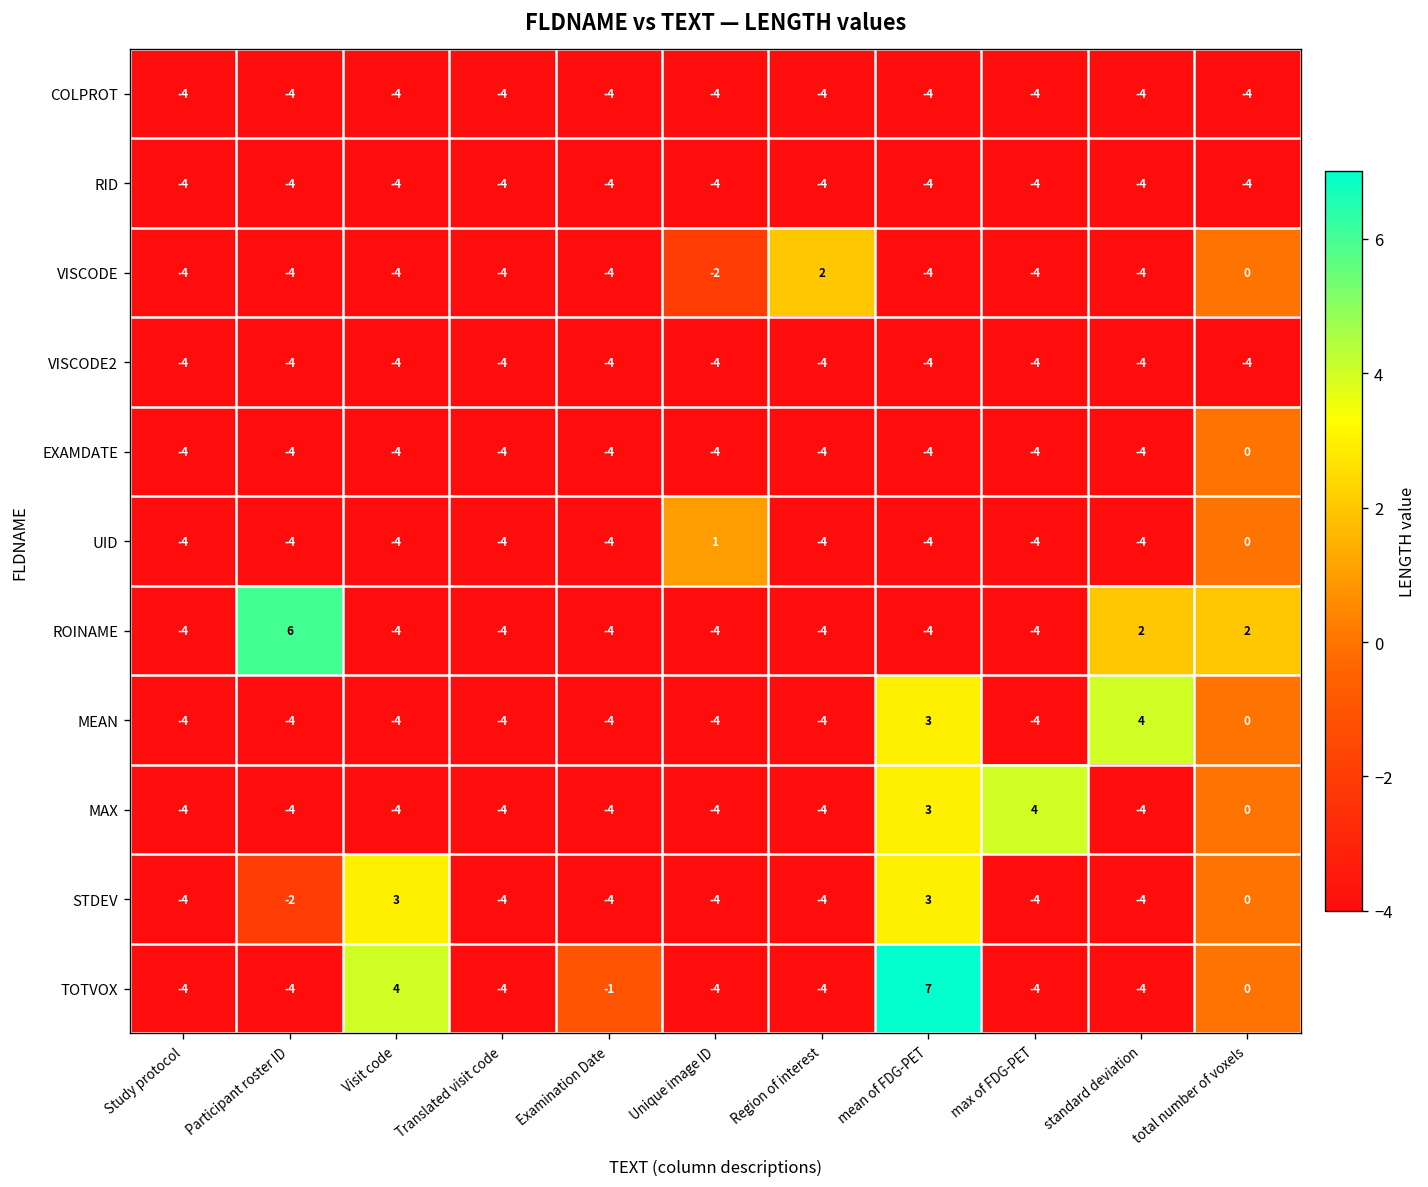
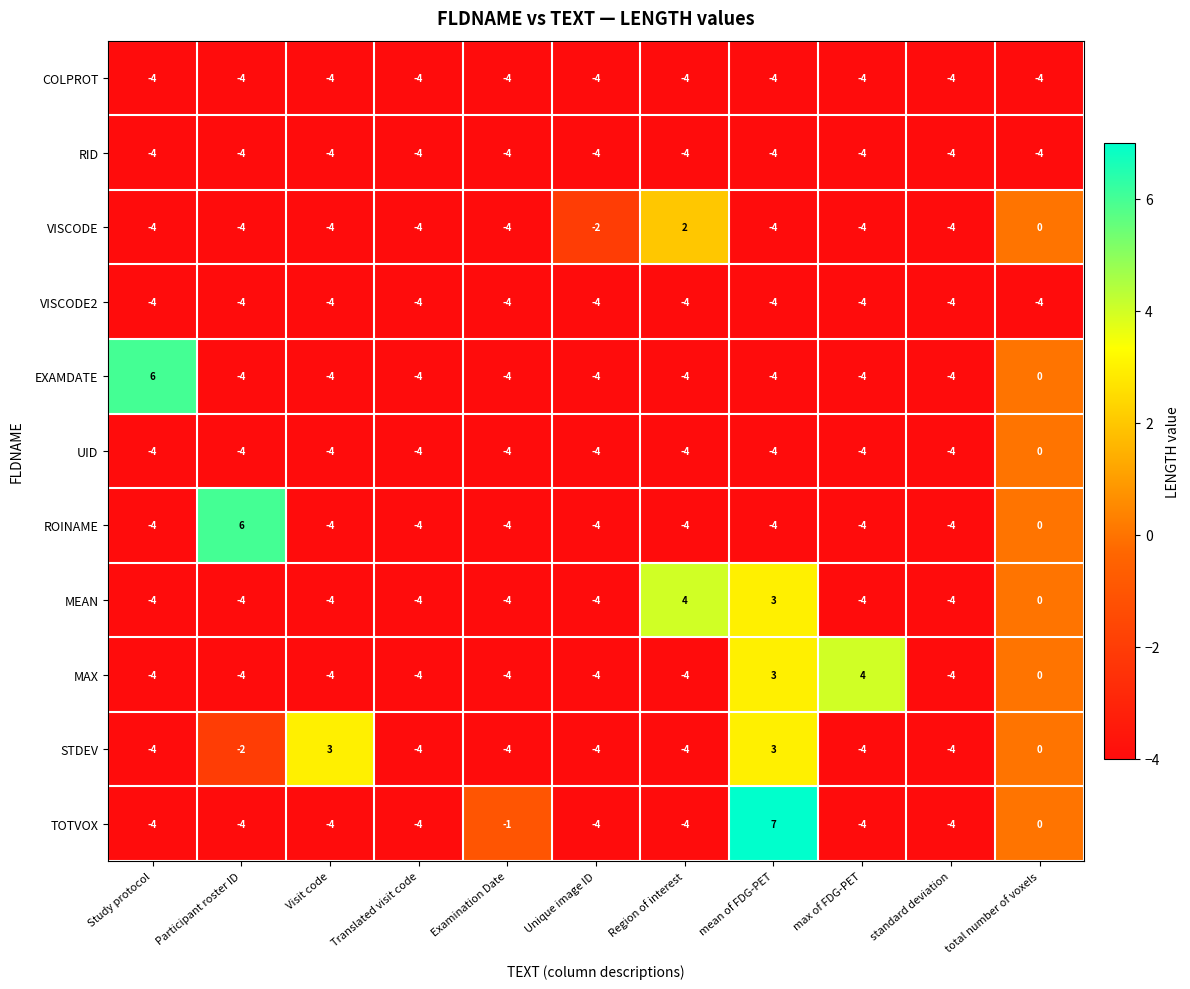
  {
    "COLPROT": {
      "Study protocol": -4,
      "Participant roster ID": -4,
      "Visit code": -4,
      "Translated visit code": -4,
      "Examination Date": -4,
      "Unique image ID": -4,
      "Region of interest": -4,
      "mean of FDG-PET": -4,
      "max of FDG-PET": -4,
      "standard deviation": -4,
      "total number of voxels": -4
    },
    "RID": {
      "Study protocol": -4,
      "Participant roster ID": -4,
      "Visit code": -4,
      "Translated visit code": -4,
      "Examination Date": -4,
      "Unique image ID": -4,
      "Region of interest": -4,
      "mean of FDG-PET": -4,
      "max of FDG-PET": -4,
      "standard deviation": -4,
      "total number of voxels": -4
    },
    "VISCODE": {
      "Study protocol": -4,
      "Participant roster ID": -4,
      "Visit code": -4,
      "Translated visit code": -4,
      "Examination Date": -4,
      "Unique image ID": -2,
      "Region of interest": 2,
      "mean of FDG-PET": -4,
      "max of FDG-PET": -4,
      "standard deviation": -4,
      "total number of voxels": 0
    },
    "VISCODE2": {
      "Study protocol": -4,
      "Participant roster ID": -4,
      "Visit code": -4,
      "Translated visit code": -4,
      "Examination Date": -4,
      "Unique image ID": -4,
      "Region of interest": -4,
      "mean of FDG-PET": -4,
      "max of FDG-PET": -4,
      "standard deviation": -4,
      "total number of voxels": -4
    },
    "EXAMDATE": {
-     "Study protocol": -4,
+     "Study protocol": 6,
      "Participant roster ID": -4,
      "Visit code": -4,
      "Translated visit code": -4,
      "Examination Date": -4,
      "Unique image ID": -4,
      "Region of interest": -4,
      "mean of FDG-PET": -4,
      "max of FDG-PET": -4,
      "standard deviation": -4,
      "total number of voxels": 0
    },
    "UID": {
      "Study protocol": -4,
      "Participant roster ID": -4,
      "Visit code": -4,
      "Translated visit code": -4,
      "Examination Date": -4,
-     "Unique image ID": 1,
+     "Unique image ID": -4,
      "Region of interest": -4,
      "mean of FDG-PET": -4,
      "max of FDG-PET": -4,
      "standard deviation": -4,
      "total number of voxels": 0
    },
    "ROINAME": {
      "Study protocol": -4,
      "Participant roster ID": 6,
      "Visit code": -4,
      "Translated visit code": -4,
      "Examination Date": -4,
      "Unique image ID": -4,
      "Region of interest": -4,
      "mean of FDG-PET": -4,
      "max of FDG-PET": -4,
-     "standard deviation": 2,
-     "total number of voxels": 2
+     "standard deviation": -4,
+     "total number of voxels": 0
    },
    "MEAN": {
      "Study protocol": -4,
      "Participant roster ID": -4,
      "Visit code": -4,
      "Translated visit code": -4,
      "Examination Date": -4,
      "Unique image ID": -4,
-     "Region of interest": -4,
+     "Region of interest": 4,
      "mean of FDG-PET": 3,
      "max of FDG-PET": -4,
-     "standard deviation": 4,
+     "standard deviation": -4,
      "total number of voxels": 0
    },
    "MAX": {
      "Study protocol": -4,
      "Participant roster ID": -4,
      "Visit code": -4,
      "Translated visit code": -4,
      "Examination Date": -4,
      "Unique image ID": -4,
      "Region of interest": -4,
      "mean of FDG-PET": 3,
      "max of FDG-PET": 4,
      "standard deviation": -4,
      "total number of voxels": 0
    },
    "STDEV": {
      "Study protocol": -4,
      "Participant roster ID": -2,
      "Visit code": 3,
      "Translated visit code": -4,
      "Examination Date": -4,
      "Unique image ID": -4,
      "Region of interest": -4,
      "mean of FDG-PET": 3,
      "max of FDG-PET": -4,
      "standard deviation": -4,
      "total number of voxels": 0
    },
    "TOTVOX": {
      "Study protocol": -4,
      "Participant roster ID": -4,
-     "Visit code": 4,
+     "Visit code": -4,
      "Translated visit code": -4,
      "Examination Date": -1,
      "Unique image ID": -4,
      "Region of interest": -4,
      "mean of FDG-PET": 7,
      "max of FDG-PET": -4,
      "standard deviation": -4,
      "total number of voxels": 0
    }
  }
